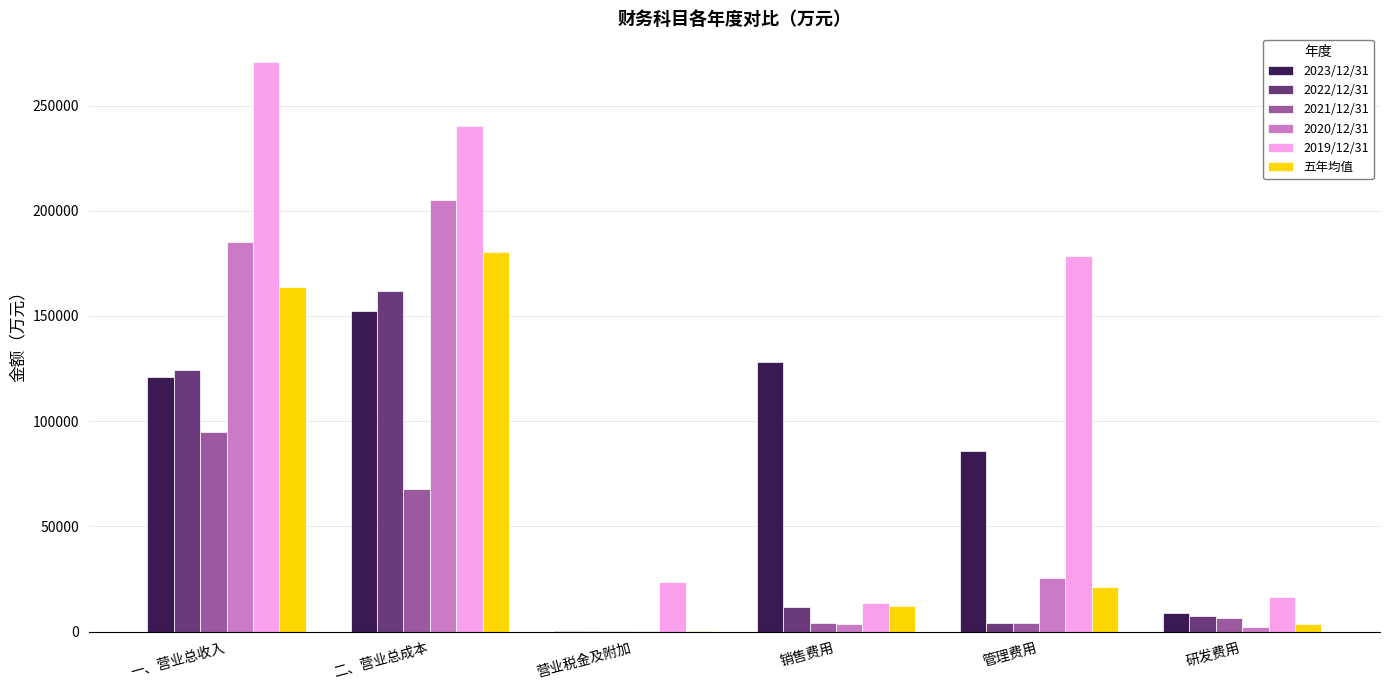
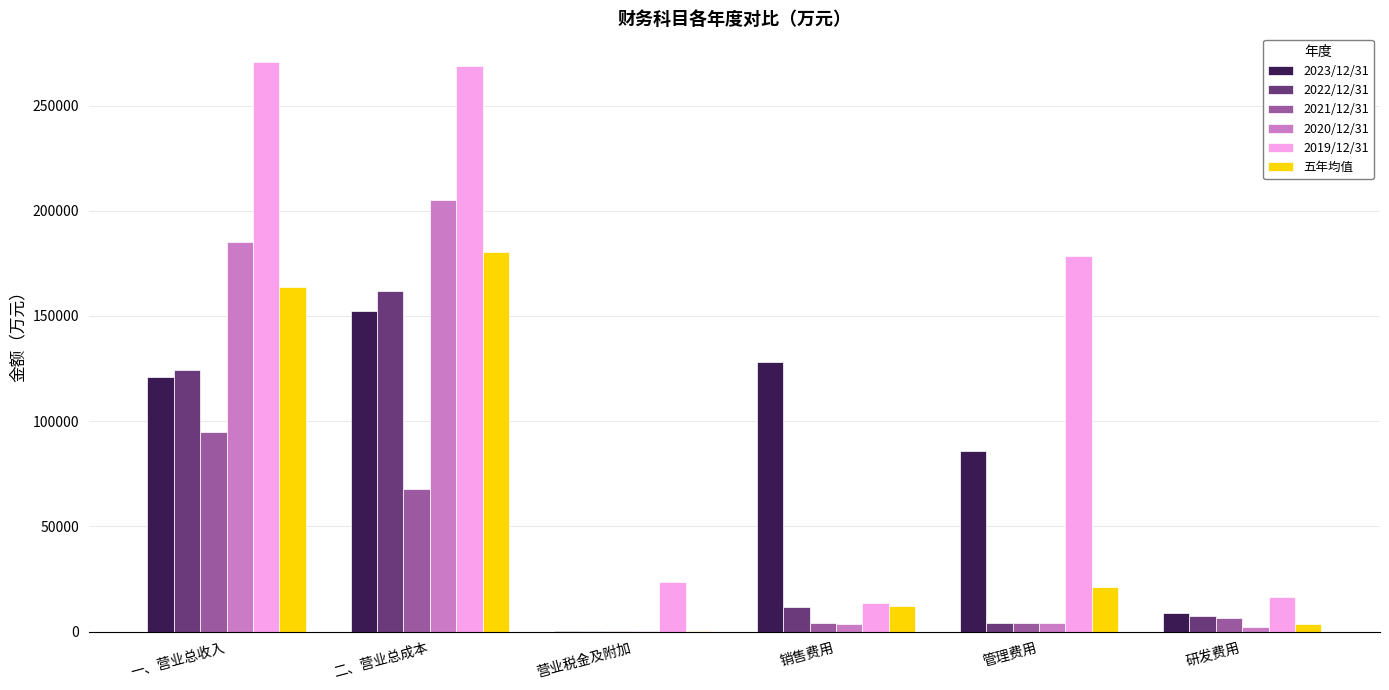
  {
    "2023/12/31": {
      "一、营业总收入": 121000,
      "二、营业总成本": 152000,
      "销售费用": 128000,
      "管理费用": 86000,
      "研发费用": 9000
    },
    "2022/12/31": {
      "一、营业总收入": 124000,
      "二、营业总成本": 162000,
      "销售费用": 12000,
      "管理费用": 4000,
      "研发费用": 8000
    },
    "2021/12/31": {
      "一、营业总收入": 95000,
      "二、营业总成本": 68000,
      "销售费用": 4000,
      "管理费用": 4000,
      "研发费用": 7000
    },
    "2020/12/31": {
      "一、营业总收入": 185000,
      "二、营业总成本": 205000,
      "销售费用": 4000,
-     "管理费用": 26000,
+     "管理费用": 4000,
      "研发费用": 2000
    },
    "2019/12/31": {
      "一、营业总收入": 271000,
-     "二、营业总成本": 240000,
+     "二、营业总成本": 269000,
      "营业税金及附加": 23000,
      "销售费用": 14000,
      "管理费用": 179000,
      "研发费用": 16000
    },
    "五年均值": {
      "一、营业总收入": 164000,
      "二、营业总成本": 180000,
      "销售费用": 12000,
      "管理费用": 21000,
      "研发费用": 4000
    }
  }
